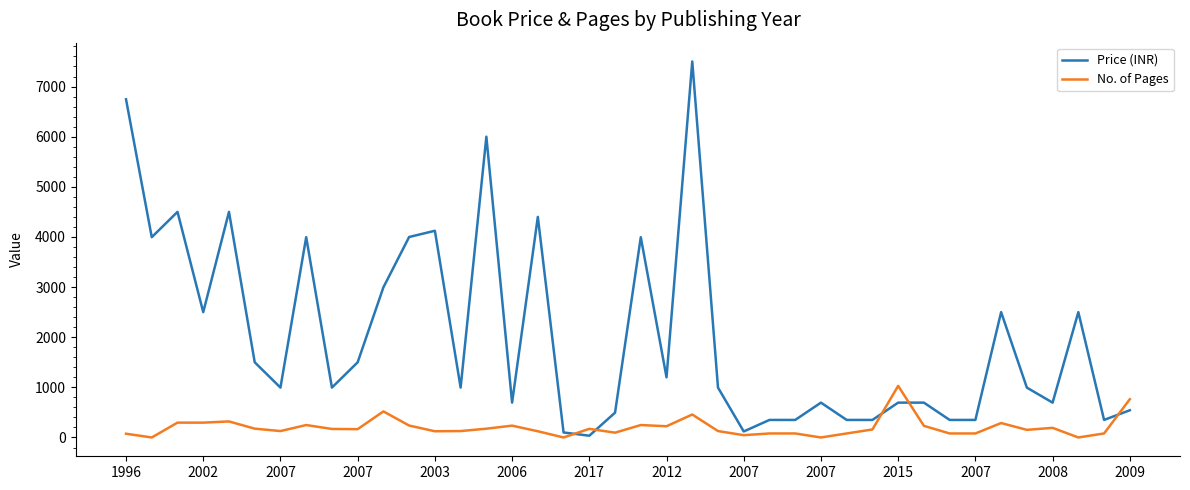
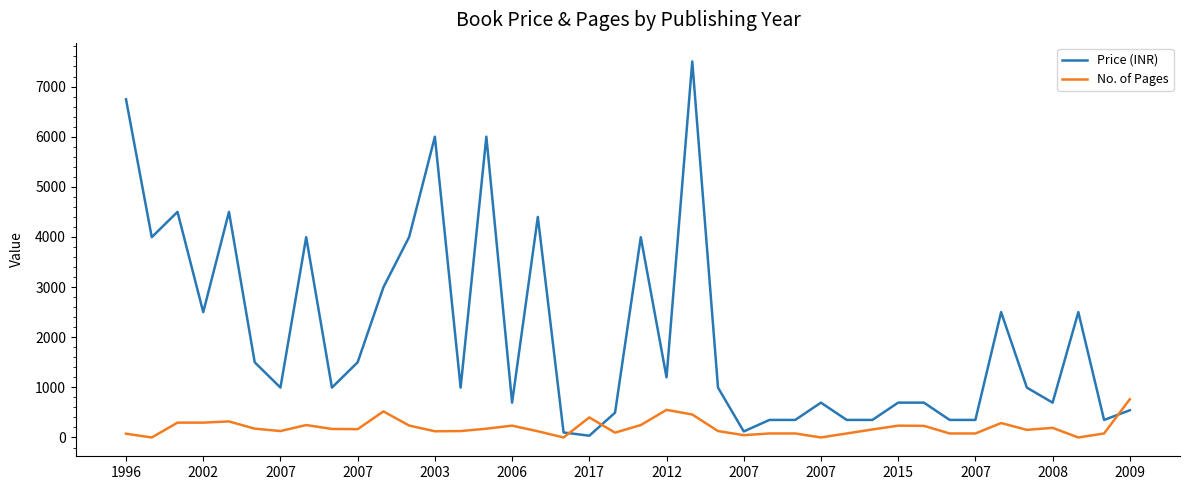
  {
    "Price (INR)": {
      "1996": 6700,
-     "2003": 4100,
+     "2003": 6000,
      "2017": 0,
      "2012": 1200,
      "2015": 700,
      "2009": 500
    },
    "No. of Pages": {
      "1996": 100,
      "2003": 100,
-     "2017": 200,
-     "2012": 200,
-     "2015": 1000,
+     "2017": 400,
+     "2012": 600,
+     "2015": 200,
      "2009": 800
    }
  }
